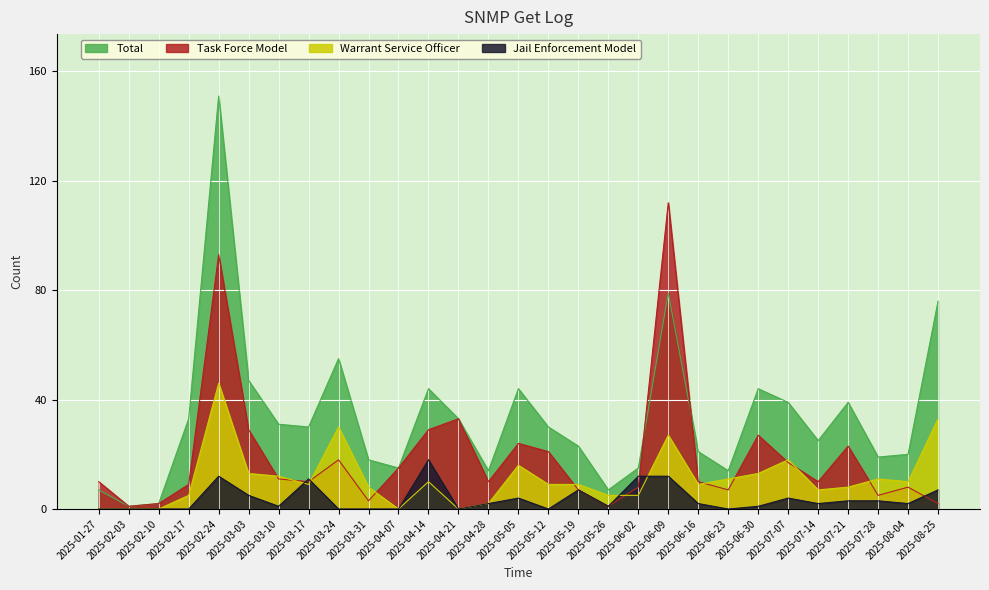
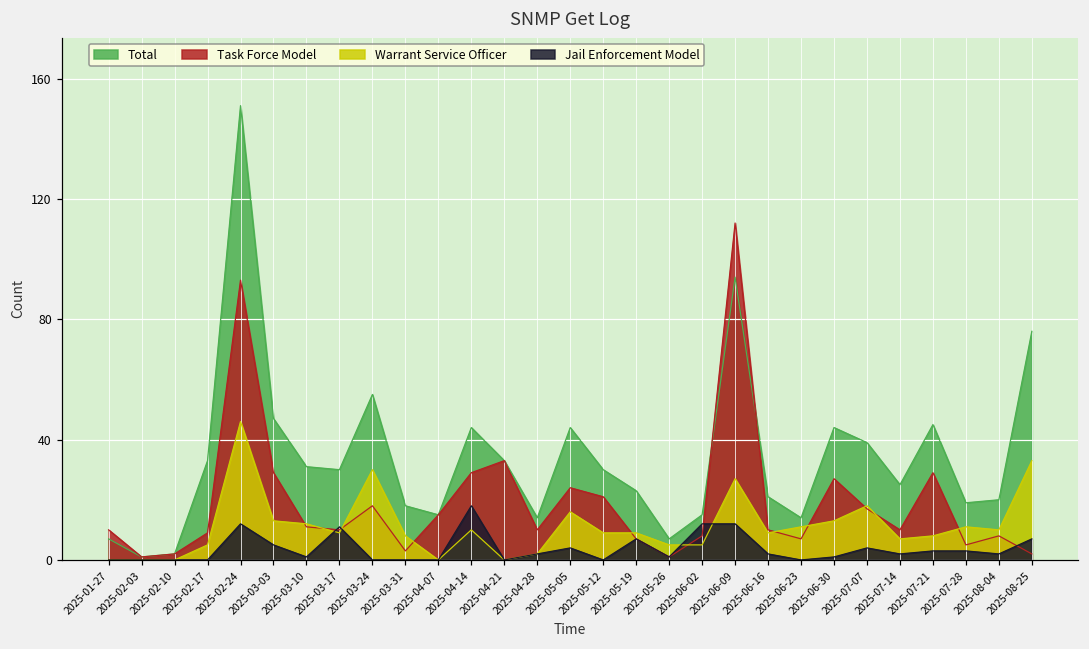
  {
    "Total": {
      "2025-01-27": 7,
      "2025-02-17": 33,
      "2025-02-24": 151,
      "2025-03-03": 47,
      "2025-03-10": 31,
      "2025-03-17": 30,
      "2025-03-24": 55,
      "2025-03-31": 18,
      "2025-04-14": 44,
      "2025-04-28": 14,
      "2025-05-05": 44,
      "2025-05-12": 30,
      "2025-05-19": 23,
      "2025-05-26": 7,
      "2025-06-02": 15,
-     "2025-06-09": 79,
+     "2025-06-09": 94,
      "2025-06-16": 21,
      "2025-06-23": 14,
      "2025-06-30": 44,
      "2025-07-07": 39,
      "2025-07-14": 25,
-     "2025-07-21": 39,
+     "2025-07-21": 45,
      "2025-07-28": 19,
      "2025-08-04": 20,
      "2025-08-25": 76
    },
    "Task Force Model": {
      "2025-01-27": 10,
      "2025-02-17": 9,
      "2025-02-24": 93,
      "2025-03-03": 29,
      "2025-03-10": 11,
      "2025-03-17": 10,
      "2025-03-24": 18,
      "2025-03-31": 3,
      "2025-04-14": 29,
      "2025-04-28": 10,
      "2025-05-05": 24,
      "2025-05-12": 21,
      "2025-06-02": 8,
      "2025-06-09": 112,
      "2025-06-16": 10,
      "2025-06-23": 7,
      "2025-06-30": 27,
      "2025-07-07": 17,
      "2025-07-14": 10,
-     "2025-07-21": 23,
+     "2025-07-21": 29,
      "2025-07-28": 5,
      "2025-08-04": 8,
      "2025-08-25": 2
    },
    "Warrant Service Officer": {
      "2025-02-17": 5,
      "2025-02-24": 46,
      "2025-03-03": 13,
      "2025-03-10": 12,
      "2025-03-17": 9,
      "2025-03-24": 30,
      "2025-03-31": 8,
      "2025-04-14": 10,
      "2025-05-05": 16,
      "2025-05-12": 9,
      "2025-05-19": 9,
      "2025-05-26": 5,
      "2025-06-02": 5,
      "2025-06-09": 27,
      "2025-06-16": 9,
      "2025-06-23": 11,
      "2025-06-30": 13,
      "2025-07-07": 18,
      "2025-07-14": 7,
      "2025-07-21": 8,
      "2025-07-28": 11,
      "2025-08-04": 10,
      "2025-08-25": 33
    },
    "Jail Enforcement Model": {
      "2025-02-17": 0,
      "2025-02-24": 12,
      "2025-03-03": 5,
      "2025-03-10": 1,
      "2025-03-17": 11,
      "2025-03-24": 0,
      "2025-03-31": 0,
      "2025-04-14": 18,
      "2025-05-05": 4,
      "2025-05-12": 0,
      "2025-06-02": 12,
      "2025-06-09": 12,
      "2025-06-16": 2,
      "2025-06-23": 0,
      "2025-06-30": 1,
      "2025-07-07": 4,
      "2025-07-14": 2,
      "2025-07-21": 3,
      "2025-07-28": 3,
      "2025-08-04": 2,
      "2025-08-25": 7
    }
  }
